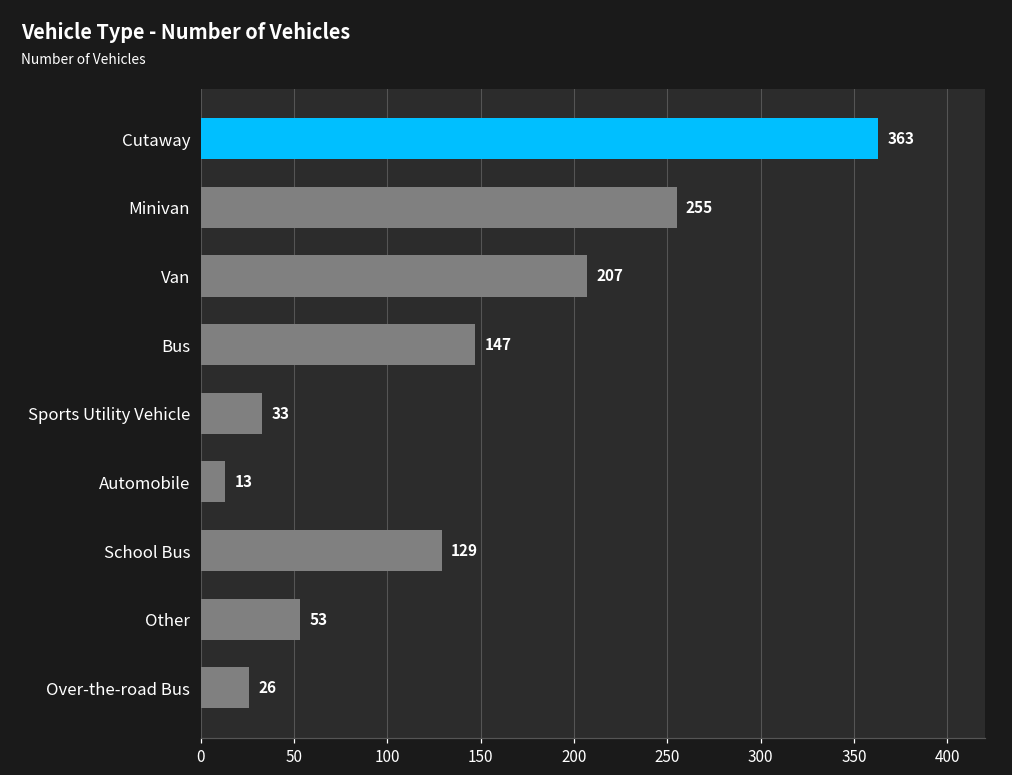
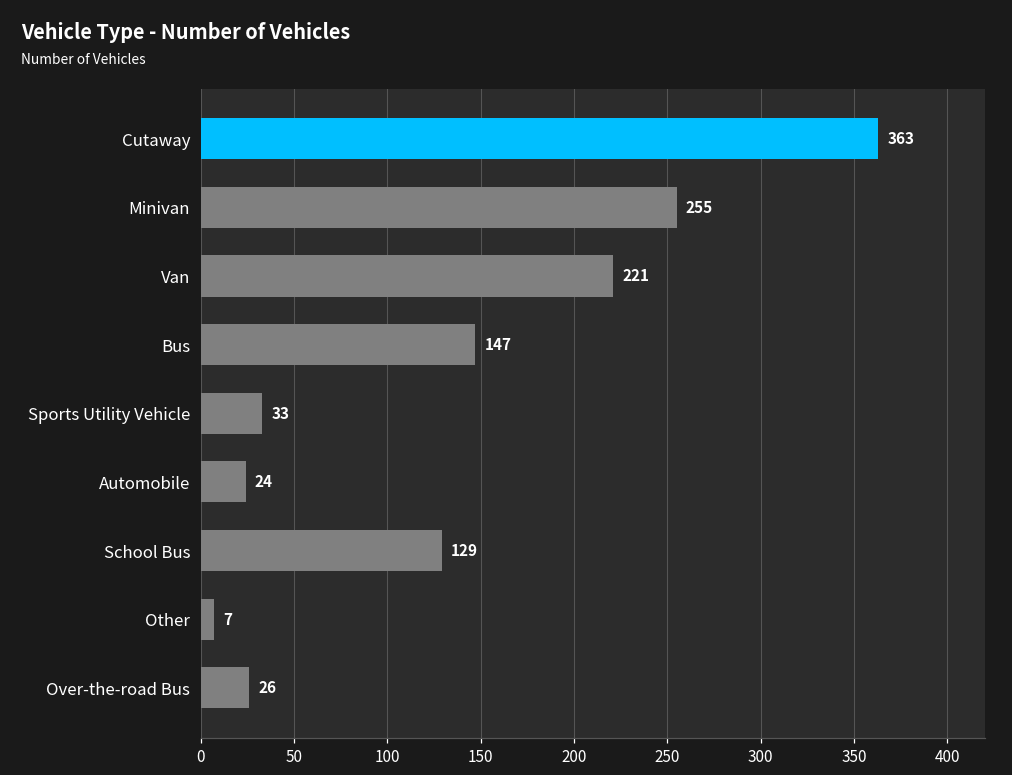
  {
    "Cutaway": 363,
    "Minivan": 255,
-   "Van": 207,
+   "Van": 221,
    "Bus": 147,
    "Sports Utility Vehicle": 33,
-   "Automobile": 13,
+   "Automobile": 24,
    "School Bus": 129,
-   "Other": 53,
+   "Other": 7,
    "Over-the-road Bus": 26
  }
